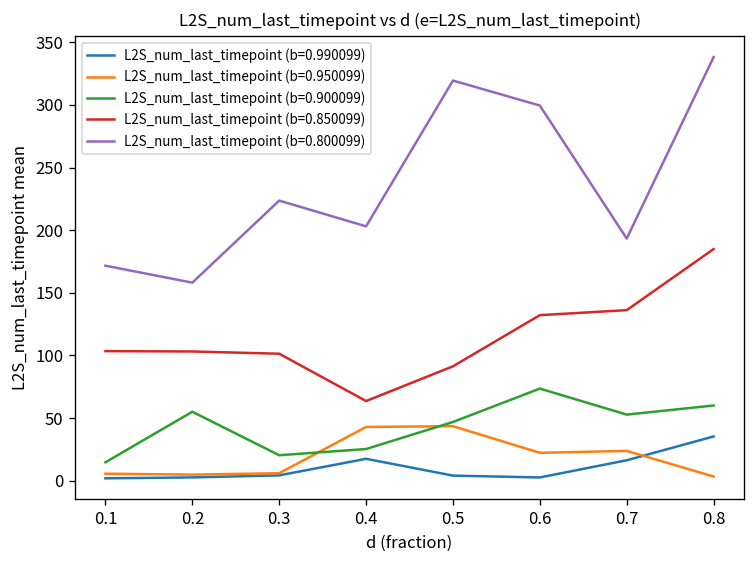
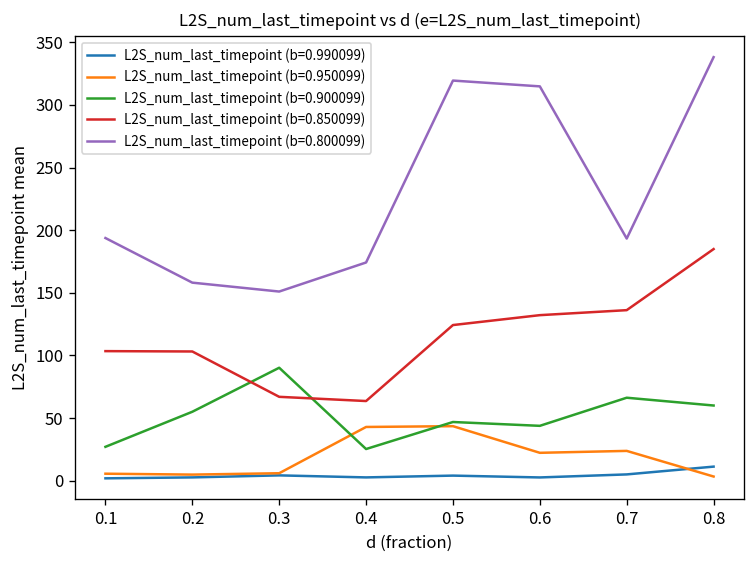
  {
    "L2S_num_last_timepoint (b=0.990099)": {
      "0.1": 2,
-     "0.4": 17,
+     "0.4": 3,
      "0.5": 4,
      "0.6": 3,
-     "0.7": 16,
-     "0.8": 35
+     "0.7": 5,
+     "0.8": 11
    },
    "L2S_num_last_timepoint (b=0.950099)": {
      "0.1": 6,
      "0.4": 43,
      "0.5": 44,
      "0.6": 22,
      "0.7": 24,
      "0.8": 3
    },
    "L2S_num_last_timepoint (b=0.900099)": {
-     "0.1": 15,
+     "0.1": 27,
      "0.2": 55,
-     "0.3": 20,
+     "0.3": 90,
      "0.4": 25,
      "0.5": 47,
-     "0.6": 74,
-     "0.7": 53,
+     "0.6": 44,
+     "0.7": 66,
      "0.8": 60
    },
    "L2S_num_last_timepoint (b=0.850099)": {
      "0.1": 103,
      "0.2": 103,
-     "0.3": 101,
+     "0.3": 67,
      "0.4": 64,
-     "0.5": 91,
+     "0.5": 124,
      "0.6": 132,
      "0.7": 136,
      "0.8": 185
    },
    "L2S_num_last_timepoint (b=0.800099)": {
-     "0.1": 172,
+     "0.1": 194,
      "0.2": 158,
-     "0.3": 224,
-     "0.4": 203,
+     "0.3": 151,
+     "0.4": 174,
      "0.5": 319,
-     "0.6": 299,
+     "0.6": 315,
      "0.7": 193,
      "0.8": 338
    }
  }
